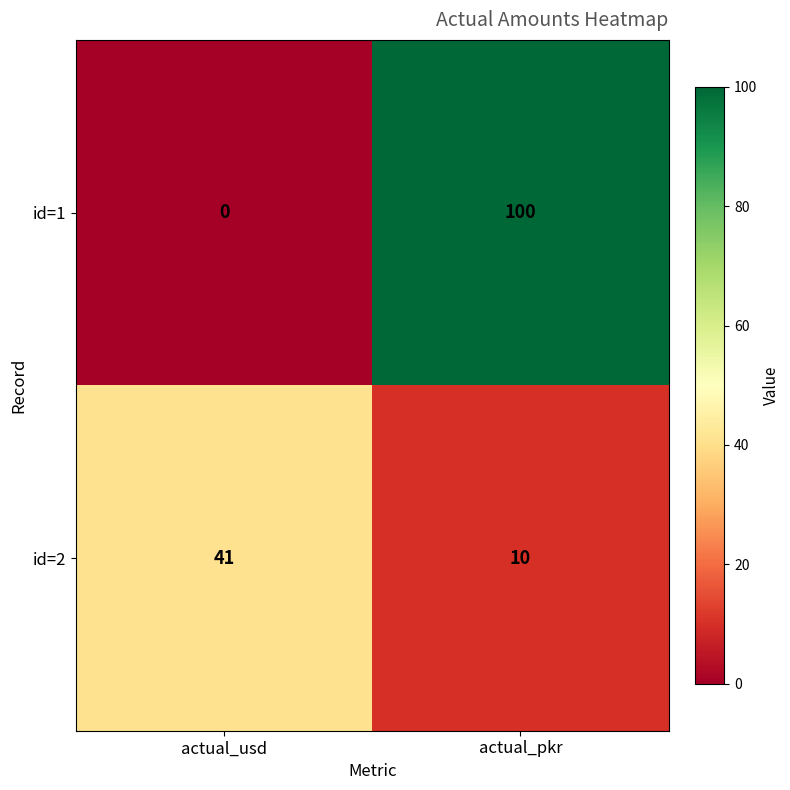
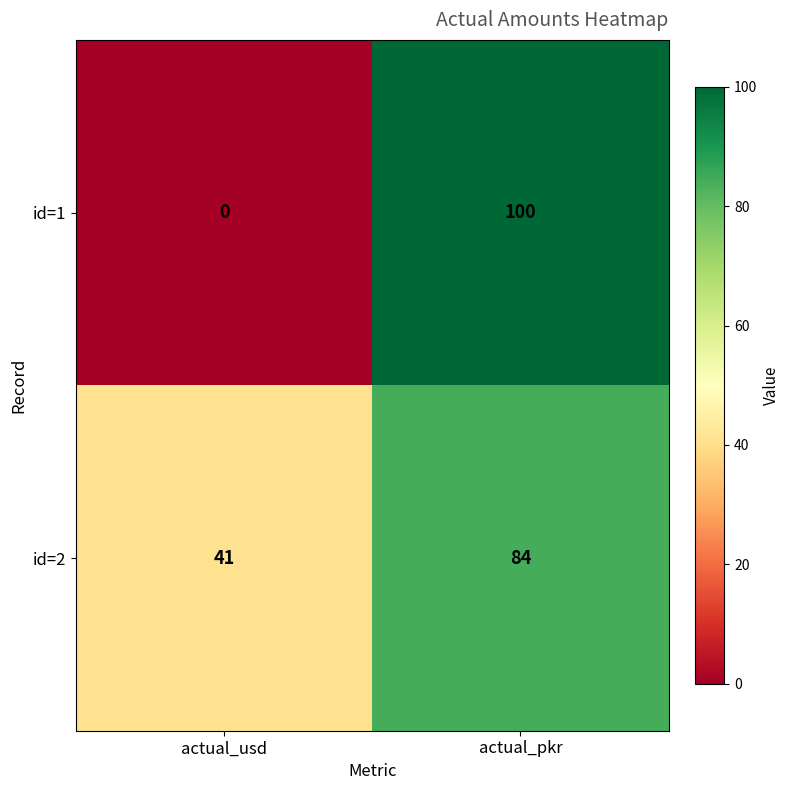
  {
    "id=1": {
      "actual_usd": 0,
      "actual_pkr": 100
    },
    "id=2": {
      "actual_usd": 41,
-     "actual_pkr": 10
+     "actual_pkr": 84
    }
  }
